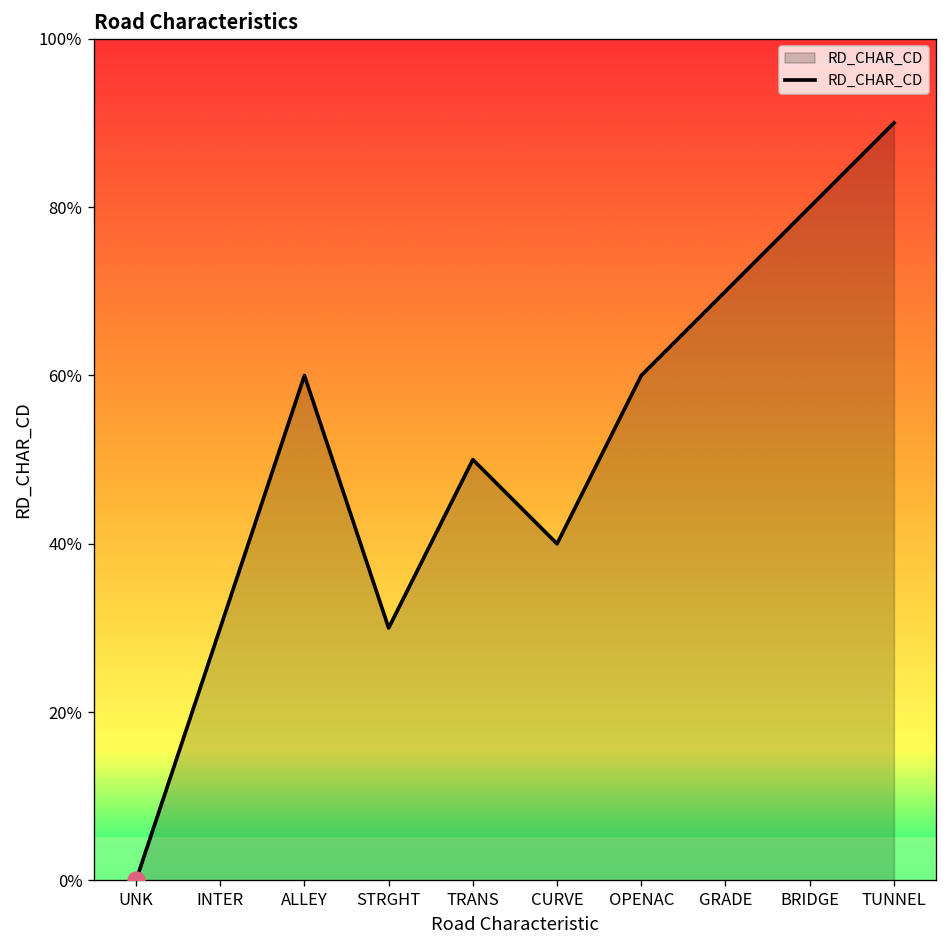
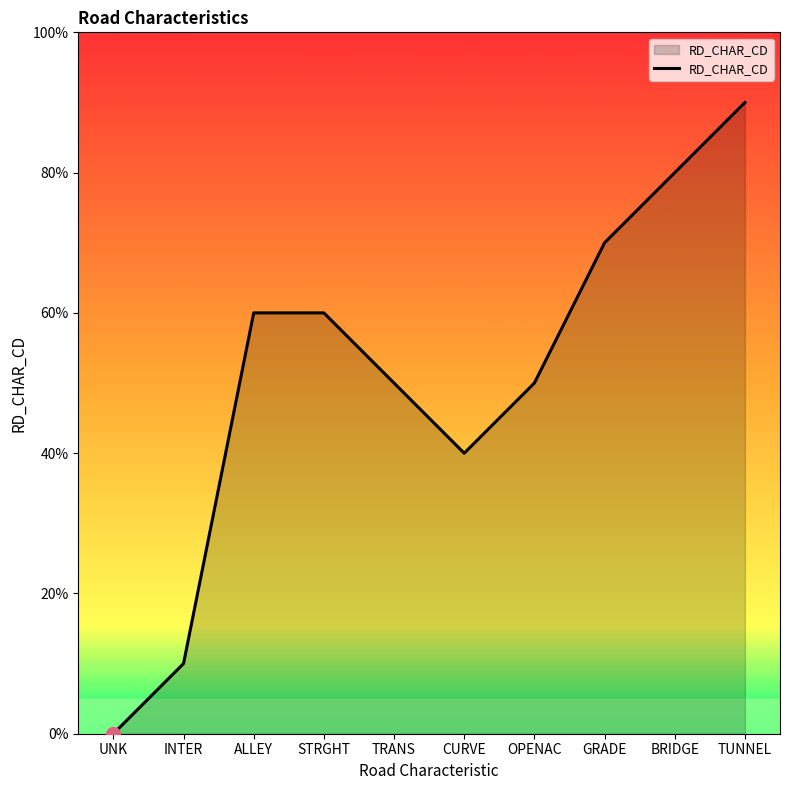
  {
    "RD_CHAR_CD": {
-     "INTER": "30%",
+     "INTER": "10%",
      "ALLEY": "60%",
-     "STRGHT": "30%",
+     "STRGHT": "60%",
      "TRANS": "50%",
      "CURVE": "40%",
-     "OPENAC": "60%",
+     "OPENAC": "50%",
      "GRADE": "70%",
      "BRIDGE": "80%",
      "TUNNEL": "90%"
    }
  }
